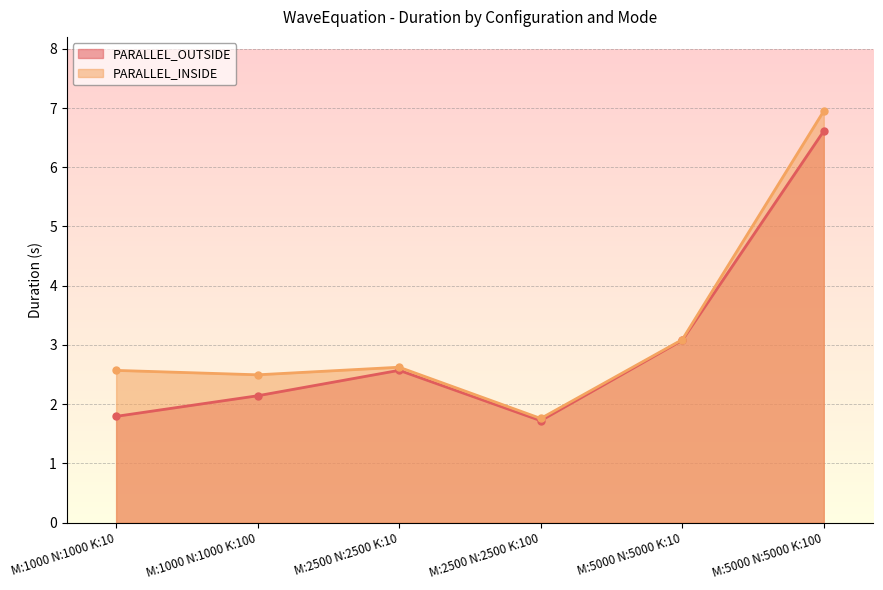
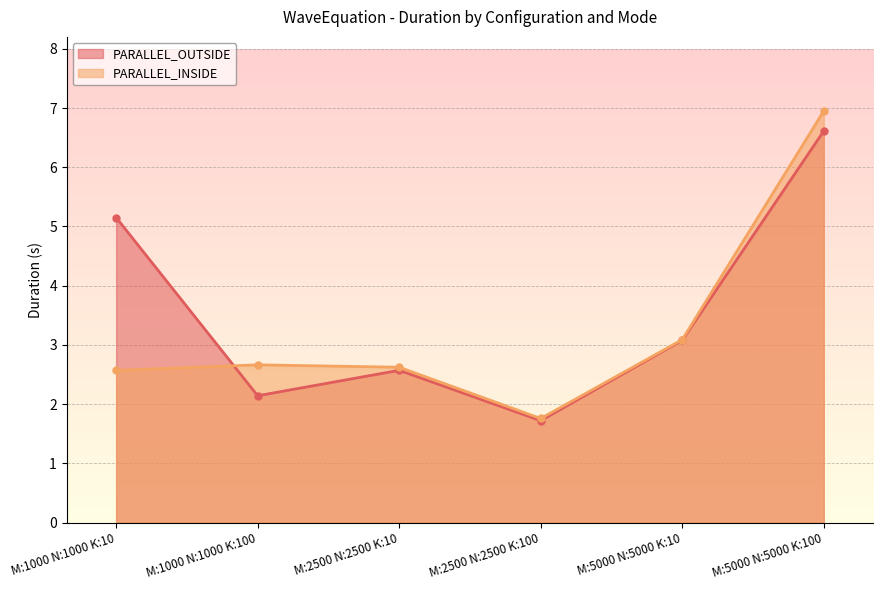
  {
    "PARALLEL_OUTSIDE": {
-     "M:1000 N:1000 K:10": 1.8,
+     "M:1000 N:1000 K:10": 5.2,
      "M:1000 N:1000 K:100": 2.1,
      "M:2500 N:2500 K:10": 2.6,
      "M:5000 N:5000 K:100": 6.6
    },
    "PARALLEL_INSIDE": {
      "M:1000 N:1000 K:10": 2.6,
-     "M:1000 N:1000 K:100": 2.5,
+     "M:1000 N:1000 K:100": 2.7,
      "M:2500 N:2500 K:10": 2.6,
      "M:5000 N:5000 K:100": 6.9
    }
  }
